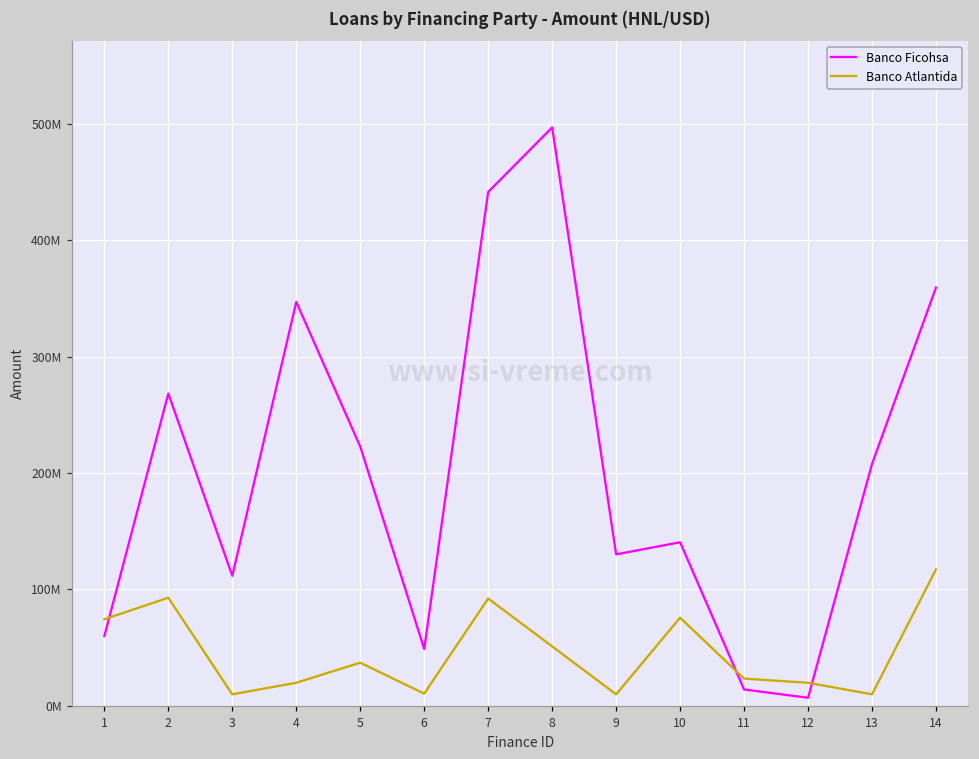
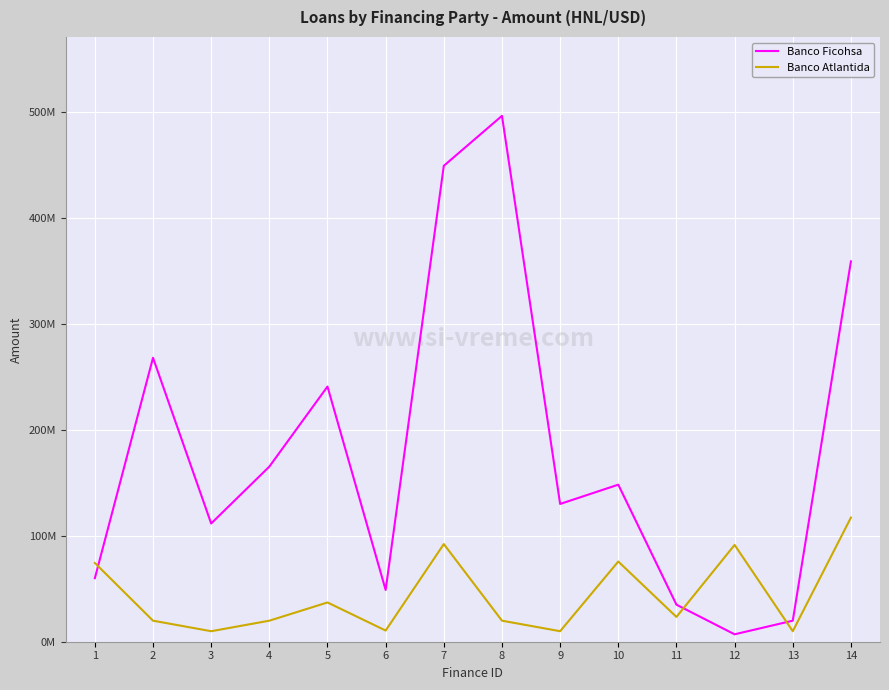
  {
    "Banco Ficohsa": {
      "1": 60000000,
      "2": 268000000,
      "3": 112000000,
-     "4": 347000000,
-     "5": 223000000,
+     "4": 165000000,
+     "5": 241000000,
      "6": 49000000,
-     "7": 441000000,
+     "7": 449000000,
      "8": 497000000,
      "9": 130000000,
-     "10": 140000000,
-     "11": 14000000,
+     "10": 148000000,
+     "11": 35000000,
      "12": 7000000,
-     "13": 208000000,
+     "13": 20000000,
      "14": 359000000
    },
    "Banco Atlantida": {
      "1": 74000000,
-     "2": 93000000,
+     "2": 20000000,
      "3": 10000000,
      "4": 20000000,
      "5": 37000000,
      "6": 11000000,
      "7": 92000000,
-     "8": 51000000,
+     "8": 20000000,
      "9": 10000000,
      "10": 76000000,
      "11": 23000000,
-     "12": 20000000,
+     "12": 91000000,
      "13": 10000000,
      "14": 117000000
    }
  }
